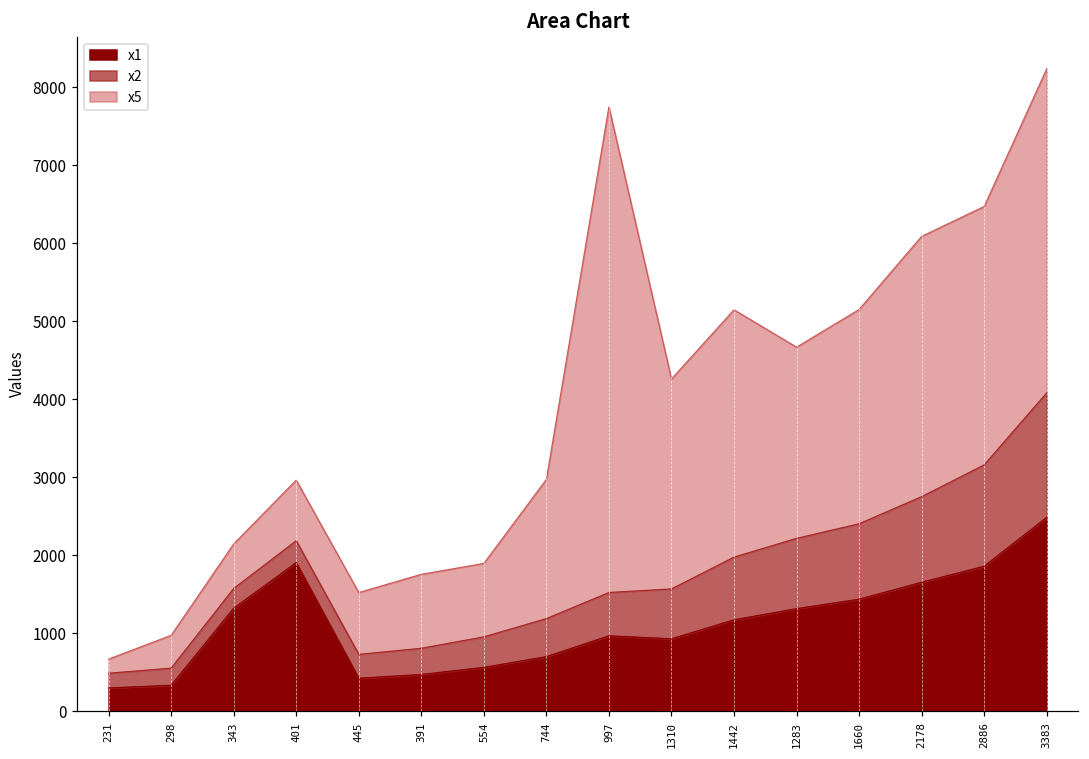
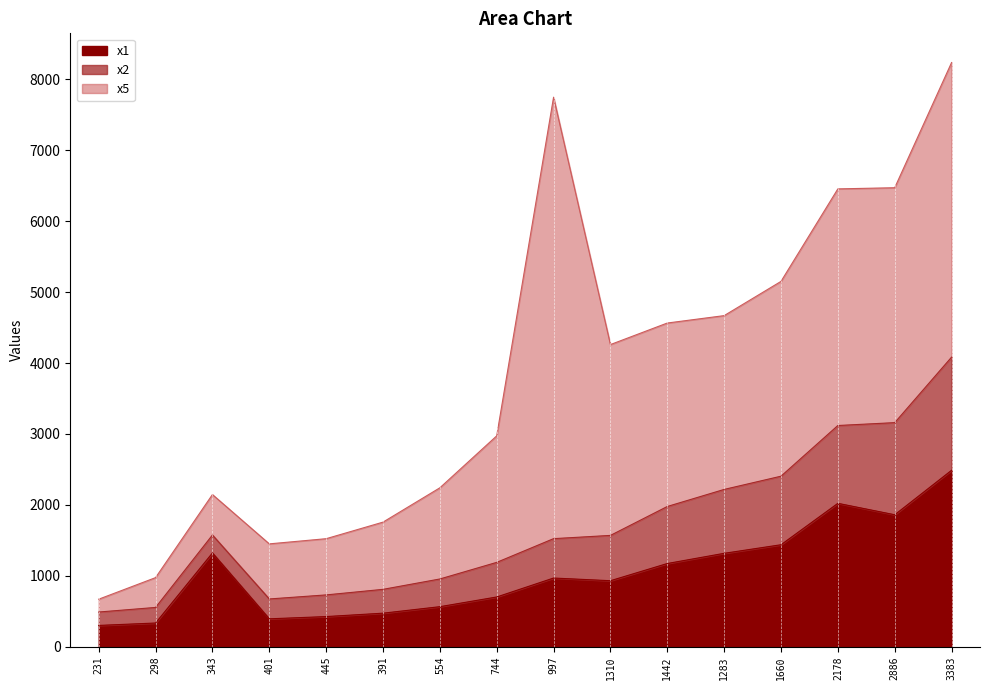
  {
    "x1": {
      "231": 300,
      "298": 300,
      "343": 1300,
-     "401": 1900,
+     "401": 400,
      "445": 400,
      "391": 500,
      "554": 600,
      "744": 700,
      "997": 1000,
      "1310": 900,
      "1442": 1200,
      "1283": 1300,
      "1660": 1400,
-     "2178": 1700,
+     "2178": 2000,
      "2886": 1900,
      "3383": 2500
    },
    "x2": {
      "231": 200,
      "298": 200,
      "343": 300,
      "401": 300,
      "445": 300,
      "391": 300,
      "554": 400,
      "744": 500,
      "997": 600,
      "1310": 600,
      "1442": 800,
      "1283": 900,
      "1660": 1000,
      "2178": 1100,
      "2886": 1300,
      "3383": 1600
    },
    "x5": {
      "231": 200,
      "298": 400,
      "343": 600,
      "401": 800,
      "445": 800,
      "391": 900,
-     "554": 900,
+     "554": 1300,
      "744": 1800,
      "997": 6200,
      "1310": 2700,
-     "1442": 3200,
+     "1442": 2600,
      "1283": 2500,
      "1660": 2700,
      "2178": 3300,
      "2886": 3300,
      "3383": 4200
    }
  }
